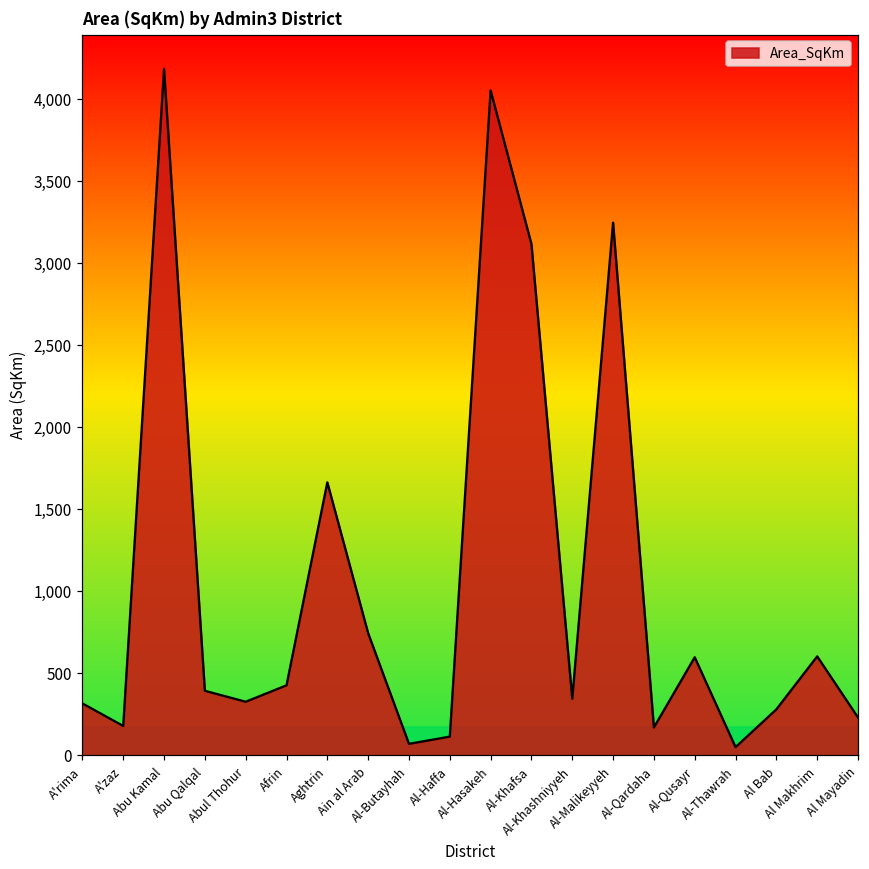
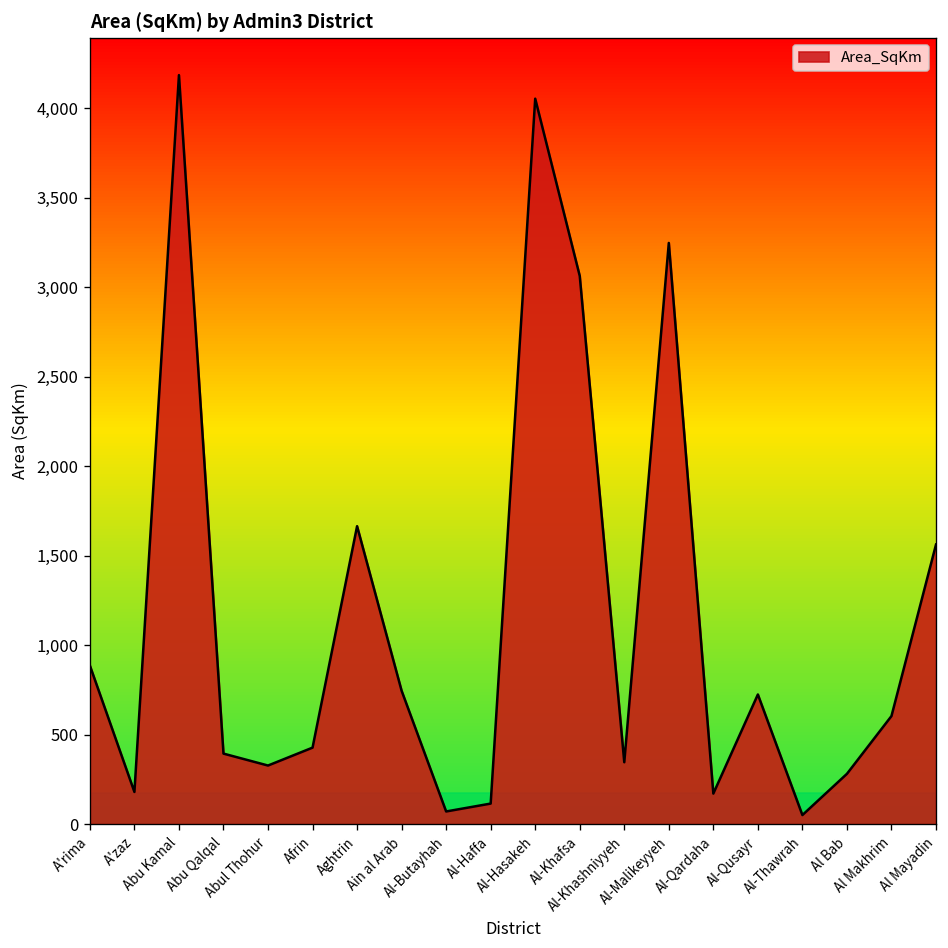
  {
-   "A'rima": "320",
+   "A'rima": "890",
    "A'zaz": "180",
    "Abu Kamal": "4,190",
    "Abu Qalqal": "390",
    "Abul Thohur": "330",
    "Afrin": "430",
    "Aghtrin": "1,670",
    "Ain al Arab": "750",
    "Al-Hasakeh": "4,050",
-   "Al-Khafsa": "3,120",
+   "Al-Khafsa": "3,060",
    "Al-Khashniyyeh": "350",
    "Al-Malikeyyeh": "3,250",
-   "Al-Qusayr": "600",
+   "Al-Qusayr": "720",
    "Al Bab": "280",
    "Al Makhrim": "600",
-   "Al Mayadin": "230"
+   "Al Mayadin": "1,560"
  }
